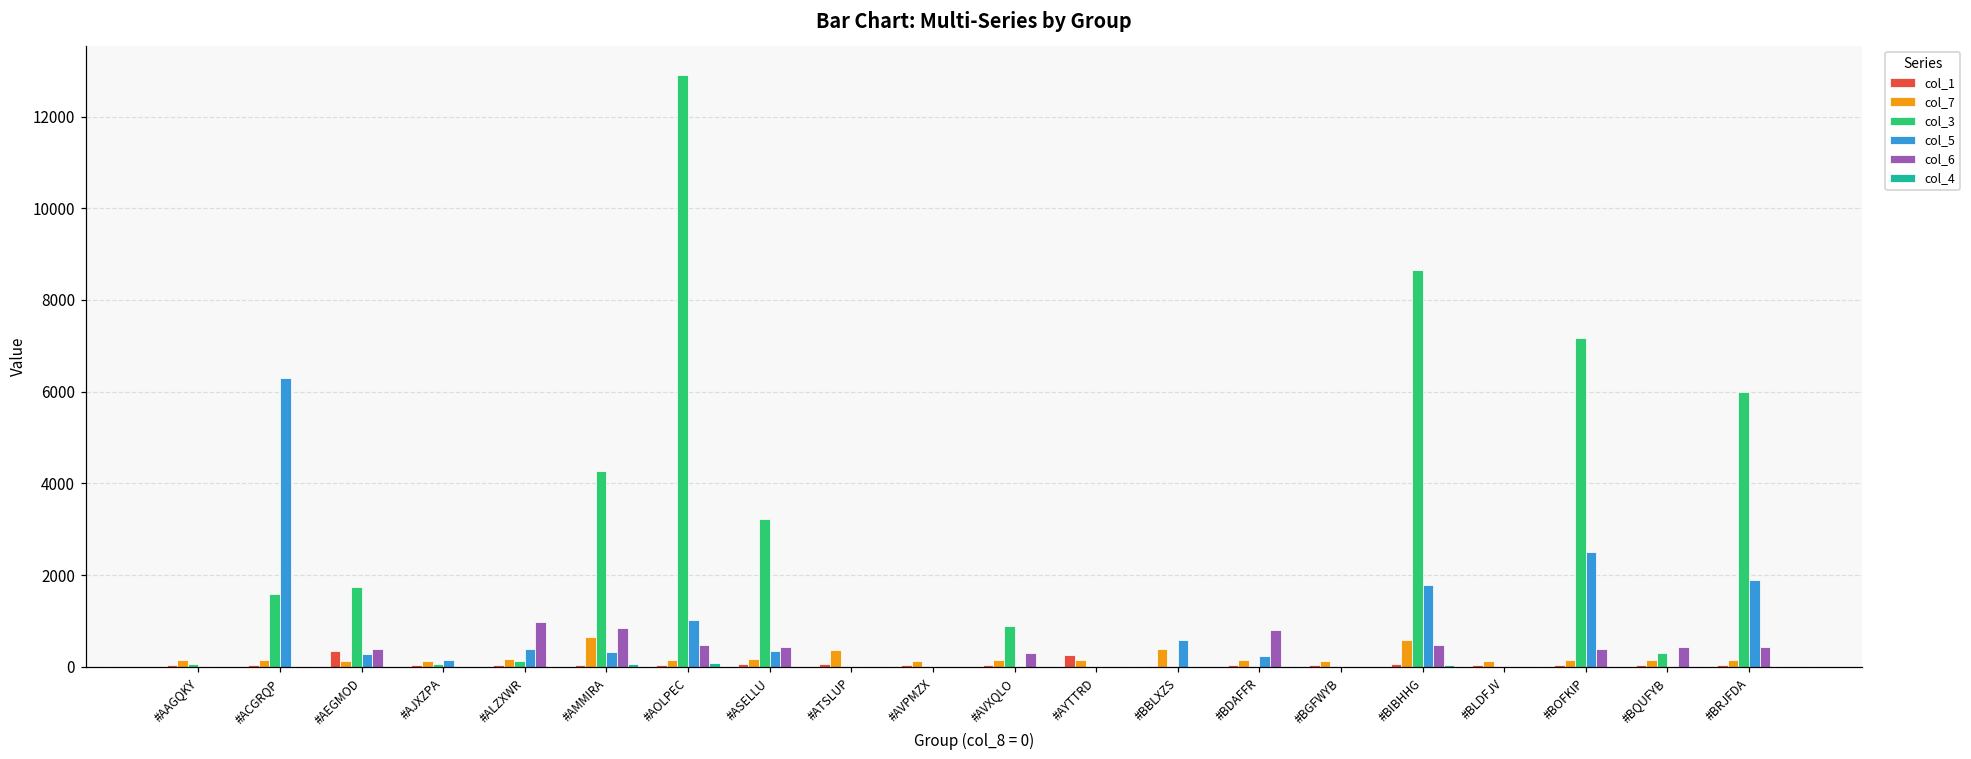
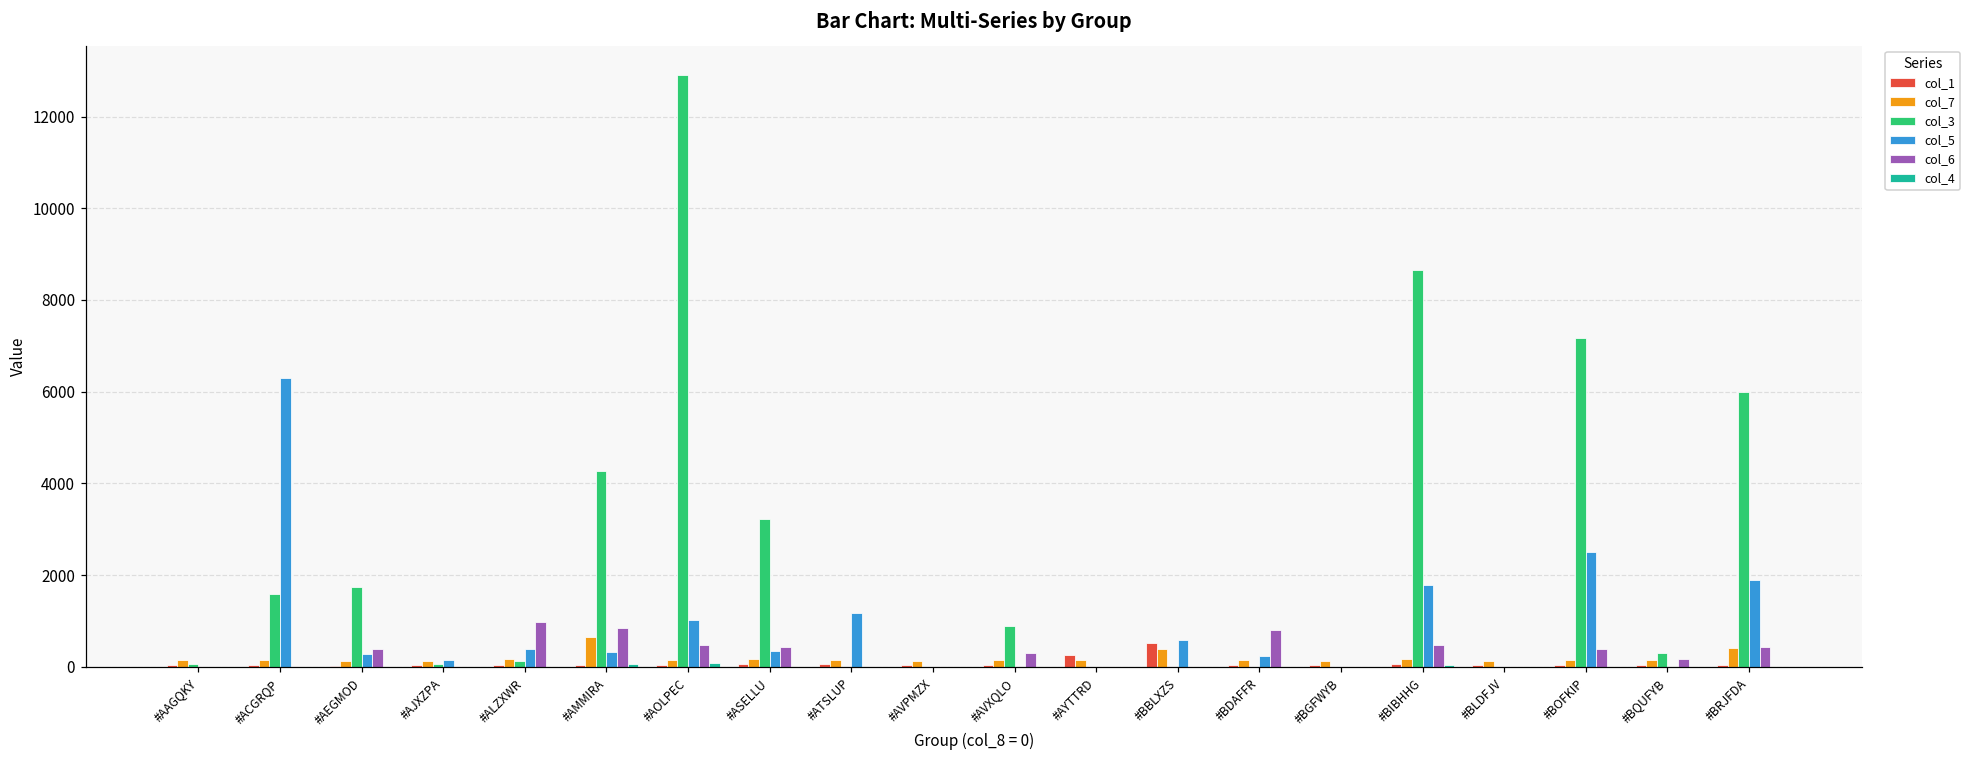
  {
    "col_1": {
-     "#AEGMOD": 300,
+     "#AEGMOD": 0,
      "#ASELLU": 100,
      "#ATSLUP": 100,
      "#AYTTRD": 300,
-     "#BBLXZS": 0
+     "#BBLXZS": 500
    },
    "col_7": {
      "#AAGQKY": 100,
      "#ACGRQP": 100,
      "#AEGMOD": 100,
      "#AJXZPA": 100,
      "#ALZXWR": 200,
      "#AMMIRA": 600,
      "#AOLPEC": 200,
      "#ASELLU": 200,
-     "#ATSLUP": 400,
+     "#ATSLUP": 200,
      "#AVPMZX": 100,
      "#AVXQLO": 200,
      "#AYTTRD": 100,
      "#BBLXZS": 400,
      "#BDAFFR": 100,
      "#BGFWYB": 100,
-     "#BIBHHG": 600,
+     "#BIBHHG": 200,
      "#BLDFJV": 100,
      "#BOFKIP": 100,
      "#BQUFYB": 100,
-     "#BRJFDA": 100
+     "#BRJFDA": 400
    },
    "col_5": {
      "#AAGQKY": 0,
      "#ACGRQP": 6300,
      "#AEGMOD": 300,
      "#AJXZPA": 200,
      "#ALZXWR": 400,
      "#AMMIRA": 300,
      "#AOLPEC": 1000,
      "#ASELLU": 300,
-     "#ATSLUP": 0,
+     "#ATSLUP": 1200,
      "#AVPMZX": 0,
      "#AVXQLO": 0,
      "#AYTTRD": 0,
      "#BBLXZS": 600,
      "#BDAFFR": 200,
      "#BGFWYB": 0,
      "#BIBHHG": 1800,
      "#BLDFJV": 0,
      "#BOFKIP": 2500,
      "#BQUFYB": 0,
      "#BRJFDA": 1900
    },
    "col_6": {
      "#AAGQKY": 0,
      "#ACGRQP": 0,
      "#AEGMOD": 400,
      "#AJXZPA": 0,
      "#ALZXWR": 1000,
      "#AMMIRA": 800,
      "#AOLPEC": 500,
      "#ASELLU": 400,
      "#ATSLUP": 0,
      "#AVPMZX": 0,
      "#AVXQLO": 300,
      "#AYTTRD": 0,
      "#BBLXZS": 0,
      "#BDAFFR": 800,
      "#BGFWYB": 0,
      "#BIBHHG": 500,
      "#BLDFJV": 0,
      "#BOFKIP": 400,
-     "#BQUFYB": 400,
+     "#BQUFYB": 200,
      "#BRJFDA": 400
    }
  }
